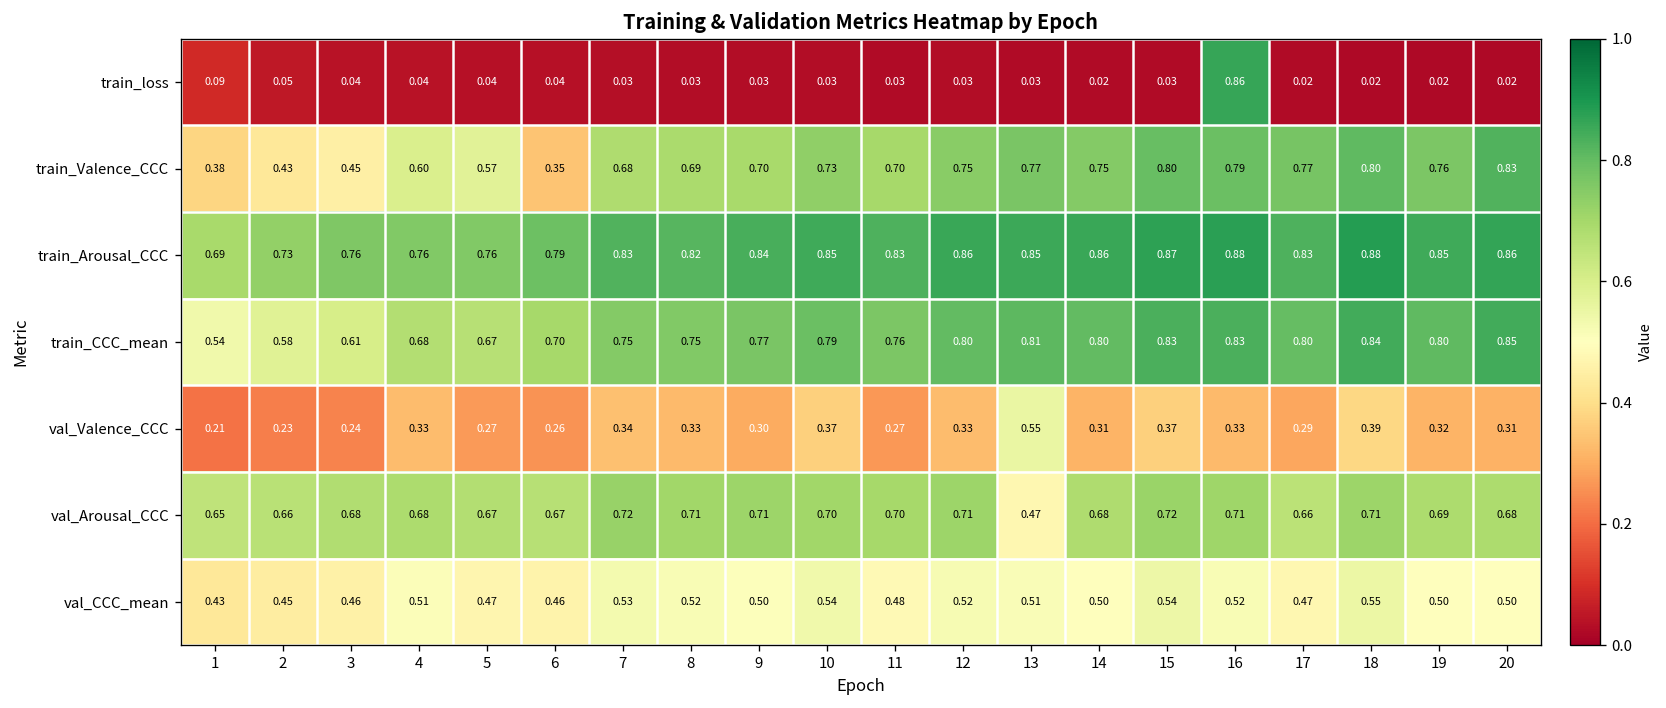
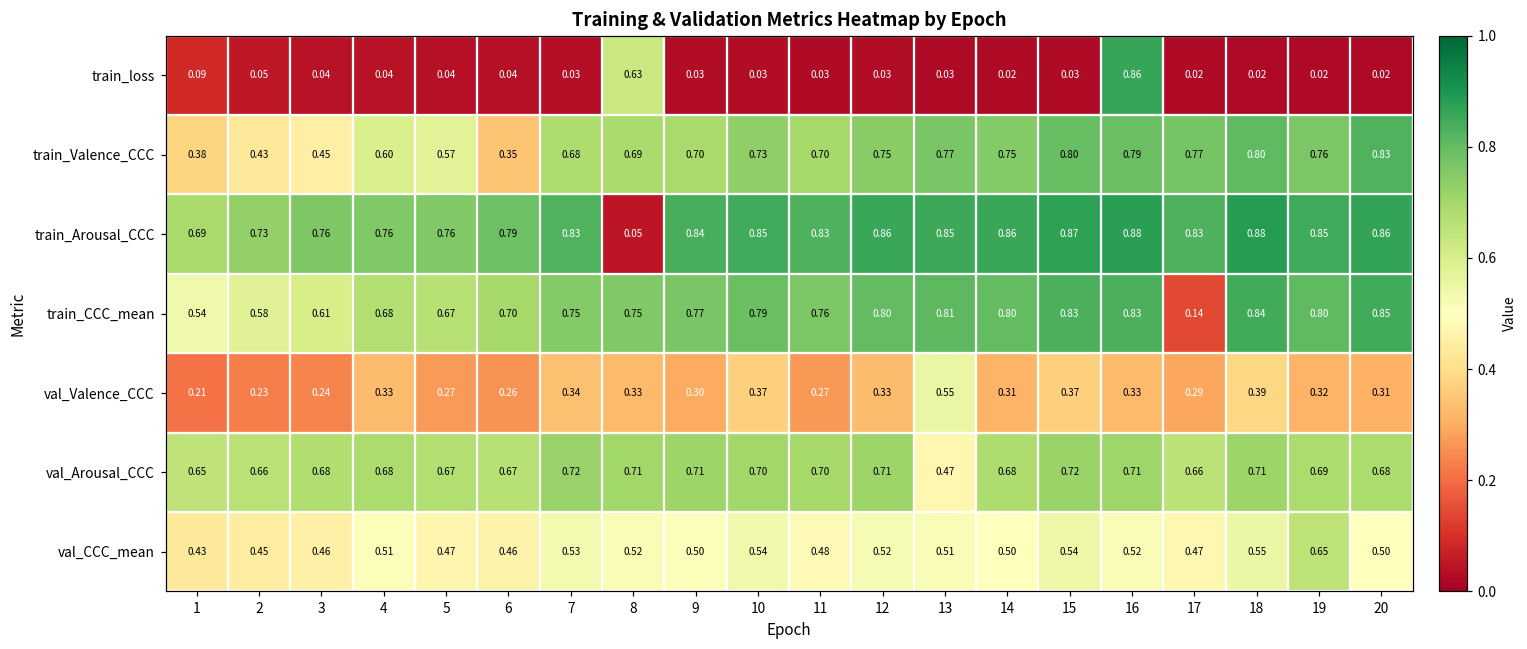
  {
    "train_loss": {
      "1": 0.09,
      "2": 0.05,
      "3": 0.04,
      "4": 0.04,
      "5": 0.04,
      "6": 0.04,
      "7": 0.03,
-     "8": 0.03,
+     "8": 0.63,
      "9": 0.03,
      "10": 0.03,
      "11": 0.03,
      "12": 0.03,
      "13": 0.03,
      "14": 0.02,
      "15": 0.03,
      "16": 0.86,
      "17": 0.02,
      "18": 0.02,
      "19": 0.02,
      "20": 0.02
    },
    "train_Valence_CCC": {
      "1": 0.38,
      "2": 0.43,
      "3": 0.45,
      "4": 0.60,
      "5": 0.57,
      "6": 0.35,
      "7": 0.68,
      "8": 0.69,
      "9": 0.70,
      "10": 0.73,
      "11": 0.70,
      "12": 0.75,
      "13": 0.77,
      "14": 0.75,
      "15": 0.80,
      "16": 0.79,
      "17": 0.77,
      "18": 0.80,
      "19": 0.76,
      "20": 0.83
    },
    "train_Arousal_CCC": {
      "1": 0.69,
      "2": 0.73,
      "3": 0.76,
      "4": 0.76,
      "5": 0.76,
      "6": 0.79,
      "7": 0.83,
-     "8": 0.82,
+     "8": 0.05,
      "9": 0.84,
      "10": 0.85,
      "11": 0.83,
      "12": 0.86,
      "13": 0.85,
      "14": 0.86,
      "15": 0.87,
      "16": 0.88,
      "17": 0.83,
      "18": 0.88,
      "19": 0.85,
      "20": 0.86
    },
    "train_CCC_mean": {
      "1": 0.54,
      "2": 0.58,
      "3": 0.61,
      "4": 0.68,
      "5": 0.67,
      "6": 0.70,
      "7": 0.75,
      "8": 0.75,
      "9": 0.77,
      "10": 0.79,
      "11": 0.76,
      "12": 0.80,
      "13": 0.81,
      "14": 0.80,
      "15": 0.83,
      "16": 0.83,
-     "17": 0.80,
+     "17": 0.14,
      "18": 0.84,
      "19": 0.80,
      "20": 0.85
    },
    "val_Valence_CCC": {
      "1": 0.21,
      "2": 0.23,
      "3": 0.24,
      "4": 0.33,
      "5": 0.27,
      "6": 0.26,
      "7": 0.34,
      "8": 0.33,
      "9": 0.30,
      "10": 0.37,
      "11": 0.27,
      "12": 0.33,
      "13": 0.55,
      "14": 0.31,
      "15": 0.37,
      "16": 0.33,
      "17": 0.29,
      "18": 0.39,
      "19": 0.32,
      "20": 0.31
    },
    "val_Arousal_CCC": {
      "1": 0.65,
      "2": 0.66,
      "3": 0.68,
      "4": 0.68,
      "5": 0.67,
      "6": 0.67,
      "7": 0.72,
      "8": 0.71,
      "9": 0.71,
      "10": 0.70,
      "11": 0.70,
      "12": 0.71,
      "13": 0.47,
      "14": 0.68,
      "15": 0.72,
      "16": 0.71,
      "17": 0.66,
      "18": 0.71,
      "19": 0.69,
      "20": 0.68
    },
    "val_CCC_mean": {
      "1": 0.43,
      "2": 0.45,
      "3": 0.46,
      "4": 0.51,
      "5": 0.47,
      "6": 0.46,
      "7": 0.53,
      "8": 0.52,
      "9": 0.50,
      "10": 0.54,
      "11": 0.48,
      "12": 0.52,
      "13": 0.51,
      "14": 0.50,
      "15": 0.54,
      "16": 0.52,
      "17": 0.47,
      "18": 0.55,
-     "19": 0.50,
+     "19": 0.65,
      "20": 0.50
    }
  }
